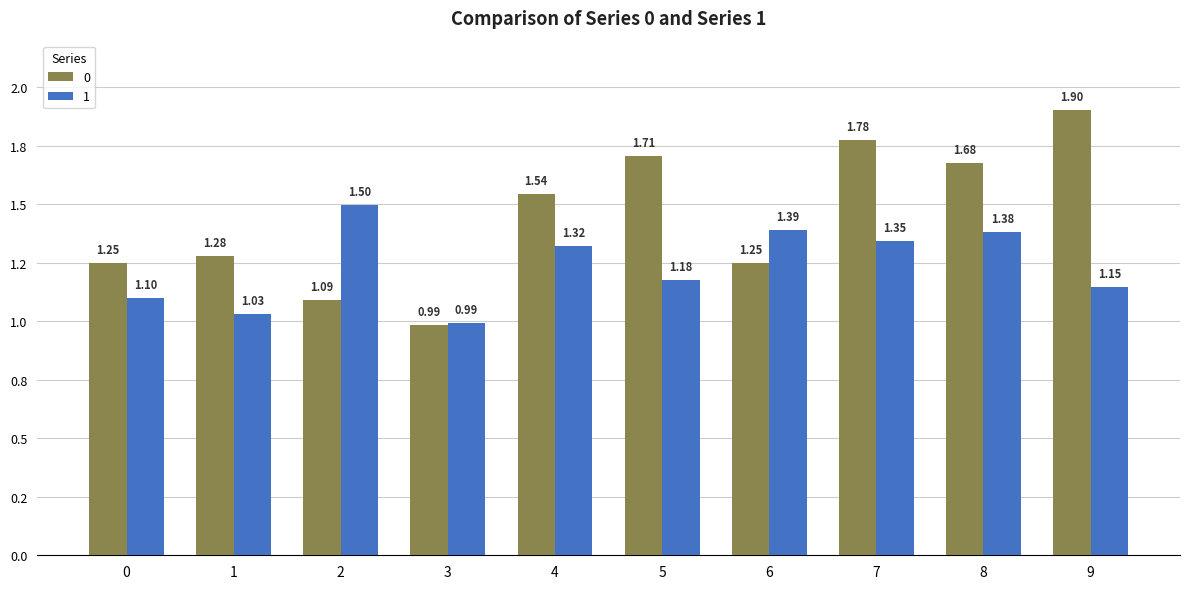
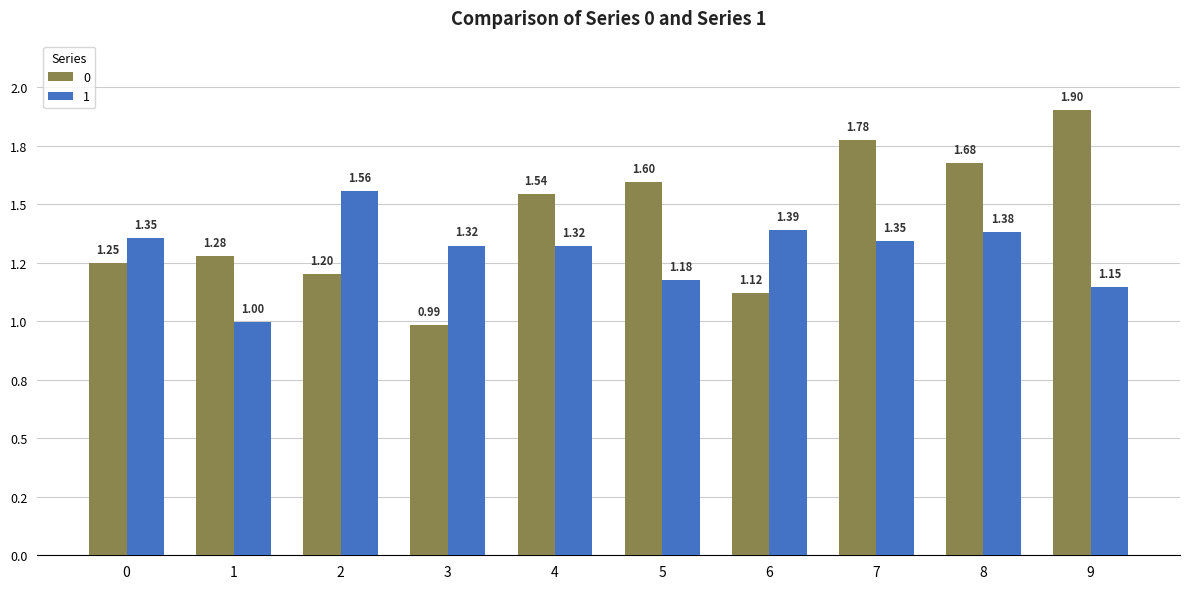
  {
    "0": {
      "0": 1.25,
      "1": 1.28,
-     "2": 1.09,
+     "2": 1.20,
      "3": 0.99,
      "4": 1.54,
-     "5": 1.71,
-     "6": 1.25,
+     "5": 1.60,
+     "6": 1.12,
      "7": 1.78,
      "8": 1.68,
      "9": 1.90
    },
    "1": {
-     "0": 1.10,
-     "1": 1.03,
-     "2": 1.50,
-     "3": 0.99,
+     "0": 1.35,
+     "1": 1.00,
+     "2": 1.56,
+     "3": 1.32,
      "4": 1.32,
      "5": 1.18,
      "6": 1.39,
      "7": 1.35,
      "8": 1.38,
      "9": 1.15
    }
  }
